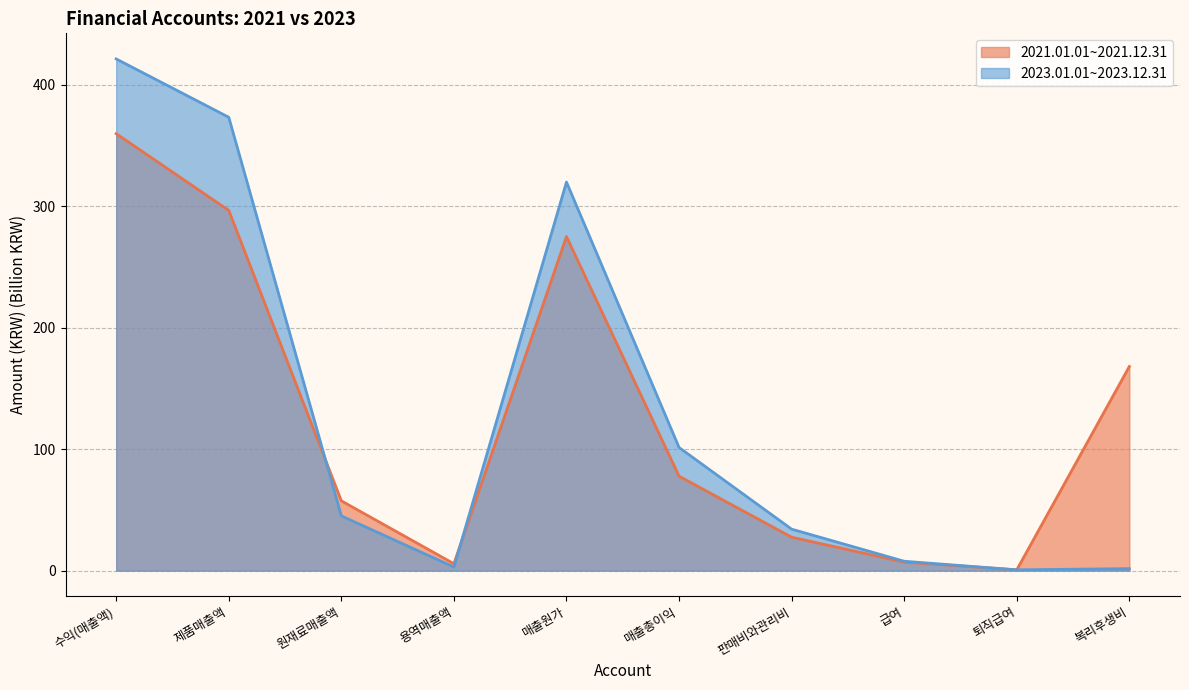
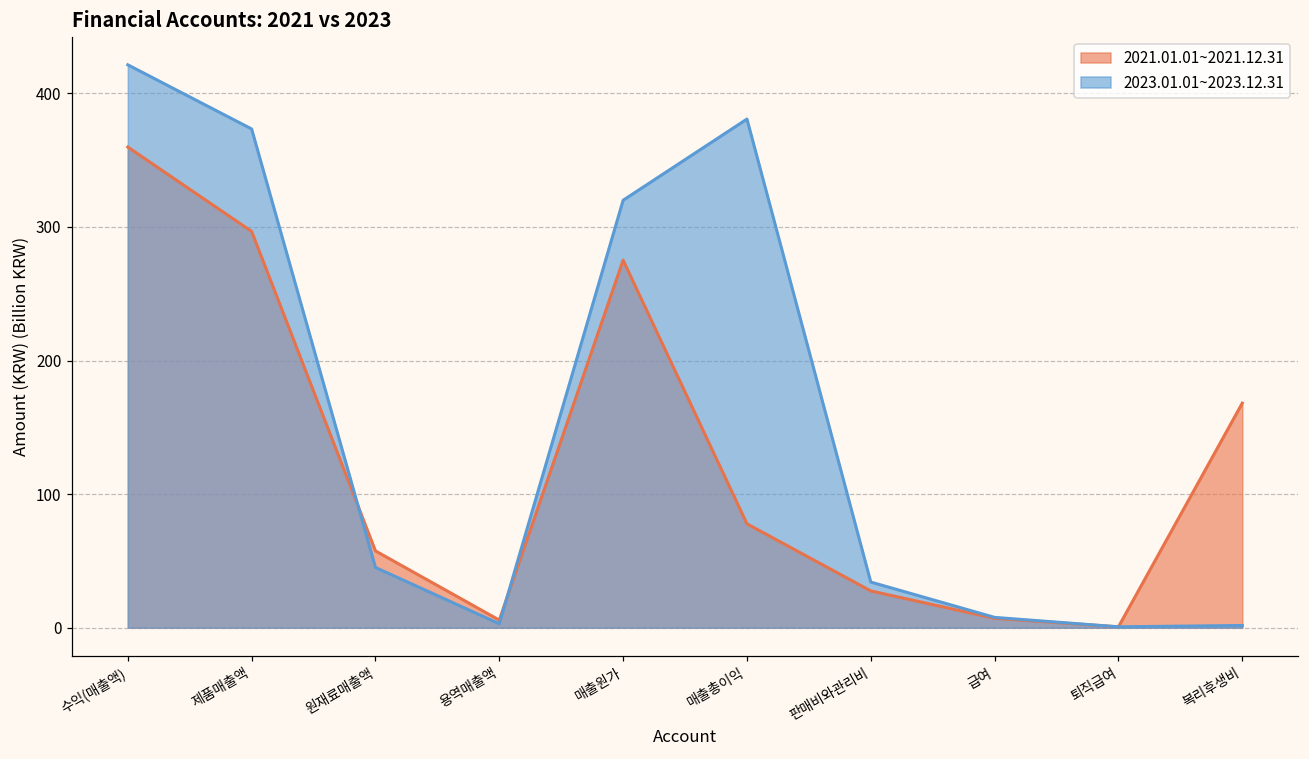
  {
    "2021.01.01~2021.12.31": {
      "수익(매출액)": 360,
      "제품매출액": 297,
      "원재료매출액": 57,
      "용역매출액": 6,
      "매출원가": 275,
      "매출총이익": 78,
      "판매비와관리비": 28,
      "복리후생비": 168
    },
    "2023.01.01~2023.12.31": {
      "수익(매출액)": 421,
      "제품매출액": 373,
      "원재료매출액": 45,
      "용역매출액": 3,
      "매출원가": 320,
-     "매출총이익": 101,
+     "매출총이익": 381,
      "판매비와관리비": 34,
      "복리후생비": 2
    }
  }
